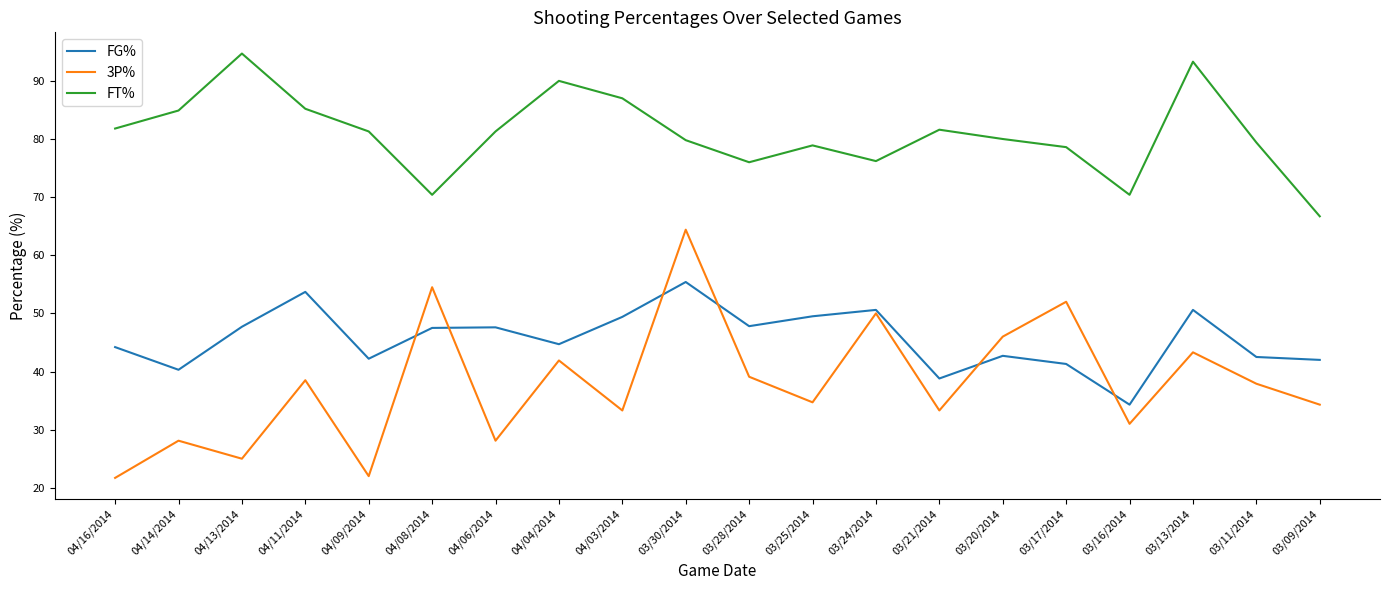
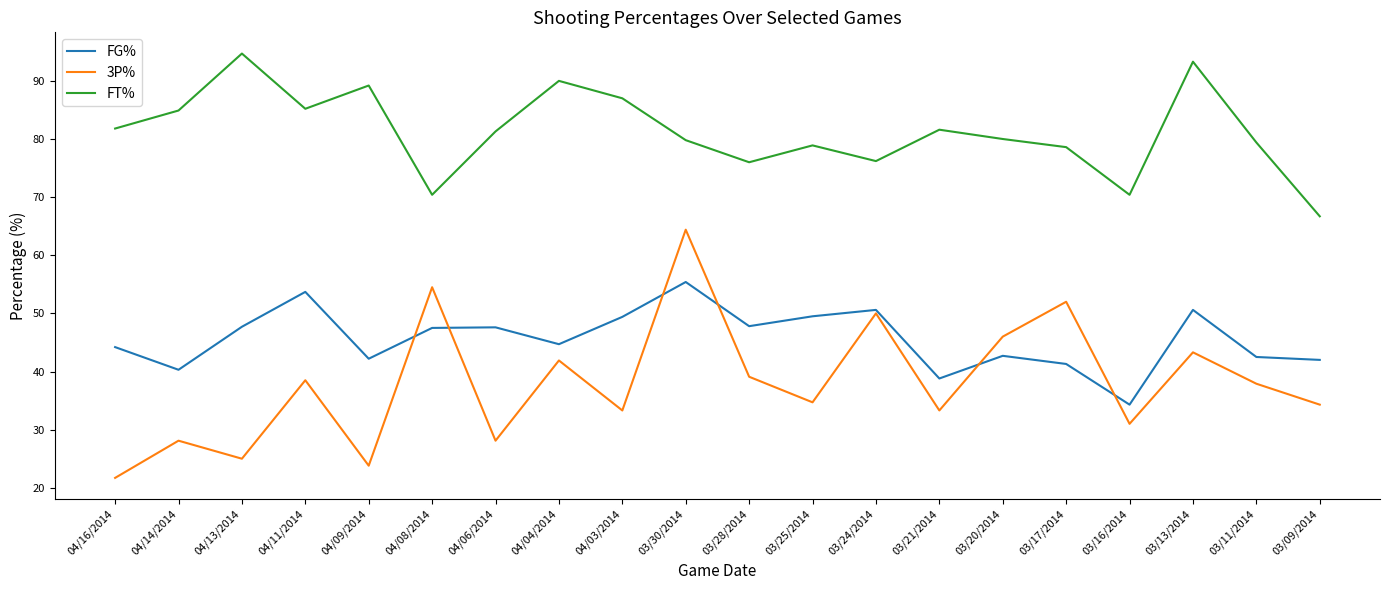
  {
    "FG%": {
      "04/16/2014": 44,
      "04/14/2014": 40,
      "04/13/2014": 48,
      "04/11/2014": 54,
      "04/09/2014": 42,
      "04/08/2014": 48,
      "04/06/2014": 48,
      "04/04/2014": 45,
      "04/03/2014": 49,
      "03/30/2014": 55,
      "03/28/2014": 48,
      "03/25/2014": 50,
      "03/24/2014": 51,
      "03/21/2014": 39,
      "03/20/2014": 43,
      "03/17/2014": 41,
      "03/16/2014": 34,
      "03/13/2014": 51,
      "03/11/2014": 43,
      "03/09/2014": 42
    },
    "3P%": {
      "04/16/2014": 22,
      "04/14/2014": 28,
      "04/13/2014": 25,
      "04/11/2014": 39,
-     "04/09/2014": 22,
+     "04/09/2014": 24,
      "04/08/2014": 55,
      "04/06/2014": 28,
      "04/04/2014": 42,
      "04/03/2014": 33,
      "03/30/2014": 64,
      "03/28/2014": 39,
      "03/25/2014": 35,
      "03/24/2014": 50,
      "03/21/2014": 33,
      "03/20/2014": 46,
      "03/17/2014": 52,
      "03/16/2014": 31,
      "03/13/2014": 43,
      "03/11/2014": 38,
      "03/09/2014": 34
    },
    "FT%": {
      "04/16/2014": 82,
      "04/14/2014": 85,
      "04/13/2014": 95,
      "04/11/2014": 85,
-     "04/09/2014": 81,
+     "04/09/2014": 89,
      "04/08/2014": 70,
      "04/06/2014": 81,
      "04/04/2014": 90,
      "04/03/2014": 87,
      "03/30/2014": 80,
      "03/28/2014": 76,
      "03/25/2014": 79,
      "03/24/2014": 76,
      "03/21/2014": 82,
      "03/20/2014": 80,
      "03/17/2014": 79,
      "03/16/2014": 70,
      "03/13/2014": 93,
      "03/11/2014": 79,
      "03/09/2014": 67
    }
  }
